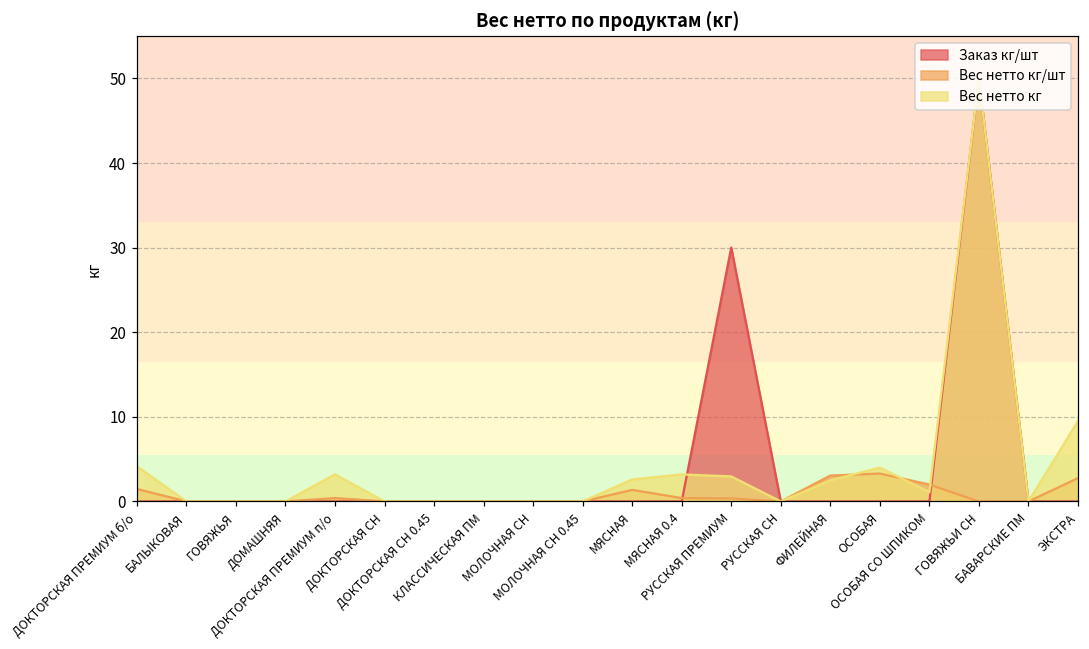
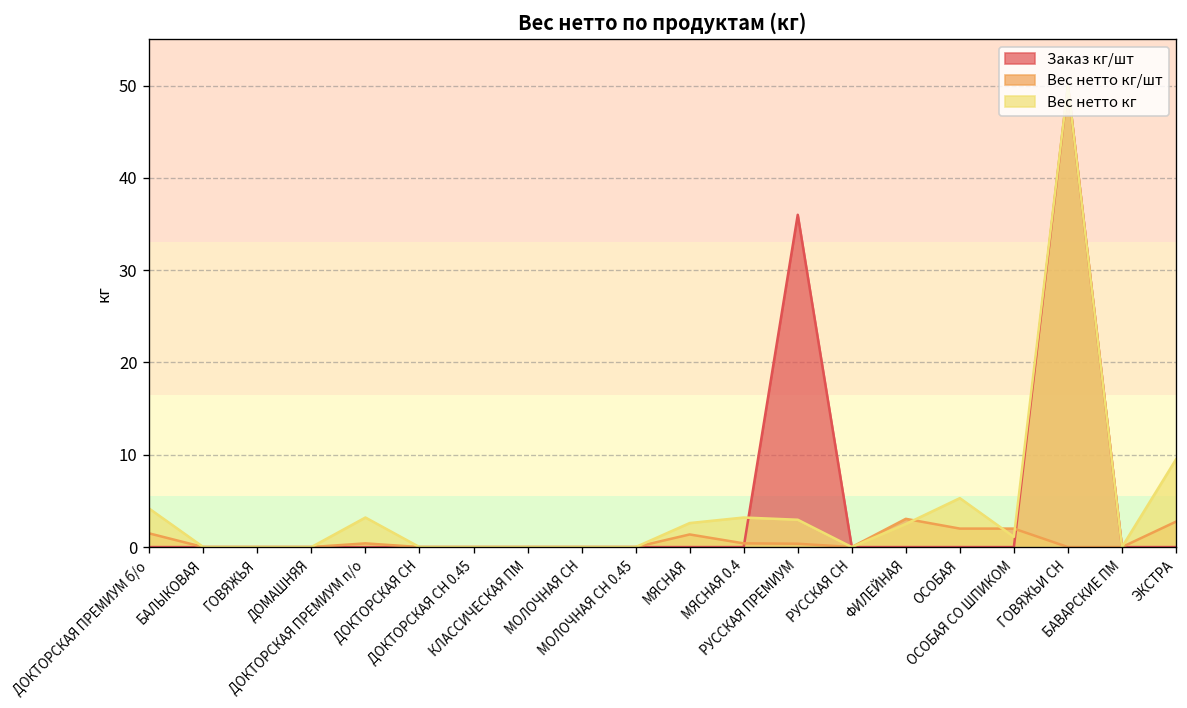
  {
    "Заказ кг/шт": {
      "ДОКТОРСКАЯ ПРЕМИУМ б/о": 0,
      "ДОКТОРСКАЯ ПРЕМИУМ п/о": 0,
      "МЯСНАЯ": 0,
      "МЯСНАЯ 0.4": 0,
-     "РУССКАЯ ПРЕМИУМ": 30,
+     "РУССКАЯ ПРЕМИУМ": 36,
      "ФИЛЕЙНАЯ": 0,
      "ОСОБАЯ": 0,
      "ОСОБАЯ СО ШПИКОМ": 0,
      "ЭКСТРА": 0
    },
    "Вес нетто кг/шт": {
      "ДОКТОРСКАЯ ПРЕМИУМ б/о": 1,
      "ДОКТОРСКАЯ ПРЕМИУМ п/о": 0,
      "МЯСНАЯ": 1,
      "МЯСНАЯ 0.4": 0,
      "РУССКАЯ ПРЕМИУМ": 0,
      "ФИЛЕЙНАЯ": 3,
-     "ОСОБАЯ": 3,
+     "ОСОБАЯ": 2,
      "ОСОБАЯ СО ШПИКОМ": 2,
      "ГОВЯЖЬИ СН": 0,
      "ЭКСТРА": 3
    },
    "Вес нетто кг": {
      "ДОКТОРСКАЯ ПРЕМИУМ б/о": 4,
      "ДОКТОРСКАЯ ПРЕМИУМ п/о": 3,
      "МЯСНАЯ": 3,
      "МЯСНАЯ 0.4": 3,
      "РУССКАЯ ПРЕМИУМ": 3,
      "ФИЛЕЙНАЯ": 3,
-     "ОСОБАЯ": 4,
+     "ОСОБАЯ": 5,
      "ОСОБАЯ СО ШПИКОМ": 1,
      "ЭКСТРА": 10
    }
  }
